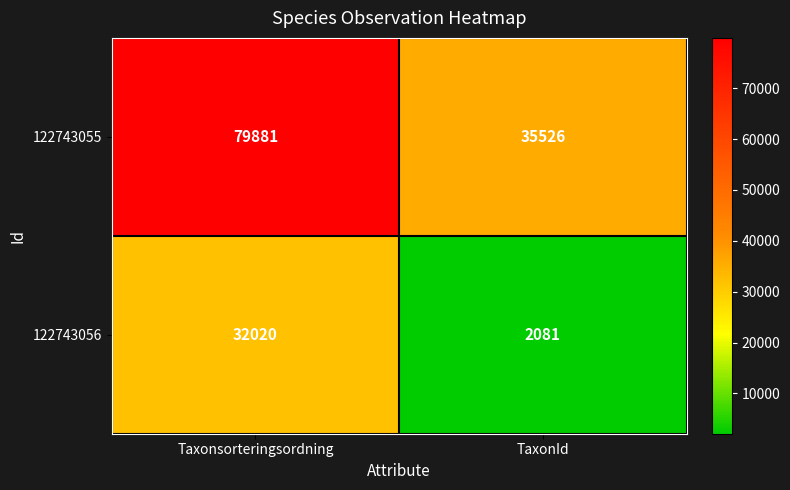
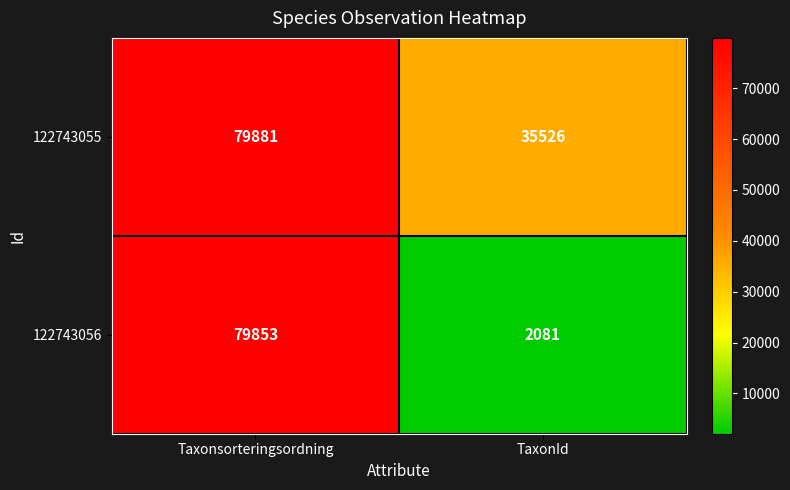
  {
    "122743055": {
      "Taxonsorteringsordning": 79881,
      "TaxonId": 35526
    },
    "122743056": {
-     "Taxonsorteringsordning": 32020,
+     "Taxonsorteringsordning": 79853,
      "TaxonId": 2081
    }
  }
